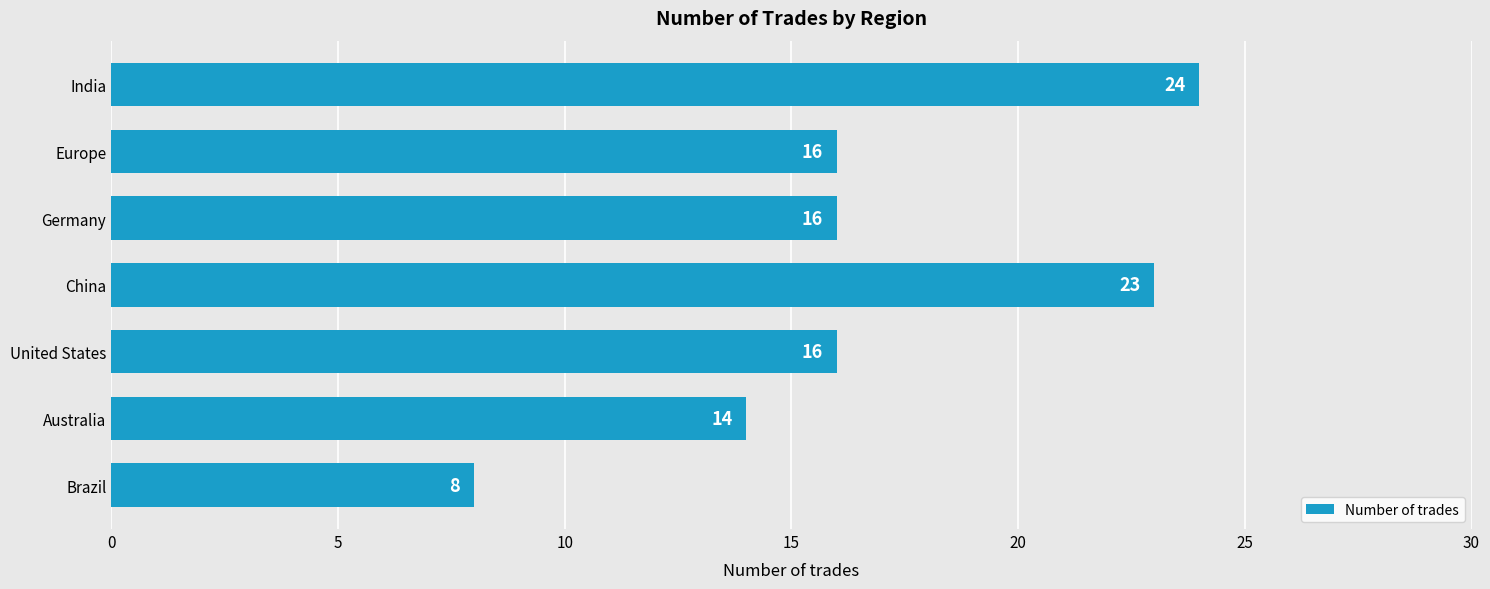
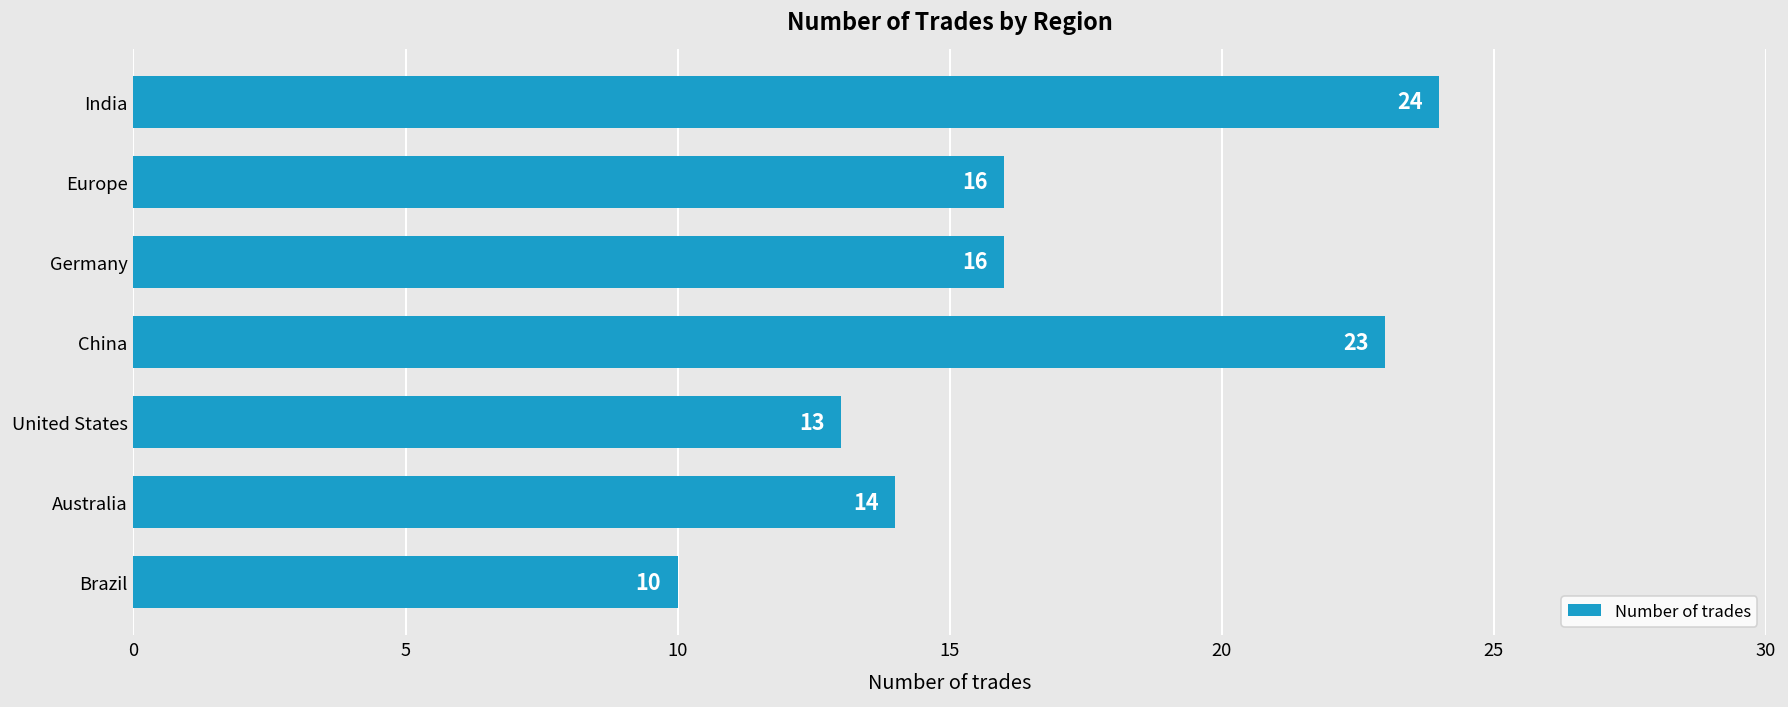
  {
    "India": 24,
    "Europe": 16,
    "Germany": 16,
    "China": 23,
-   "United States": 16,
+   "United States": 13,
    "Australia": 14,
-   "Brazil": 8
+   "Brazil": 10
  }
